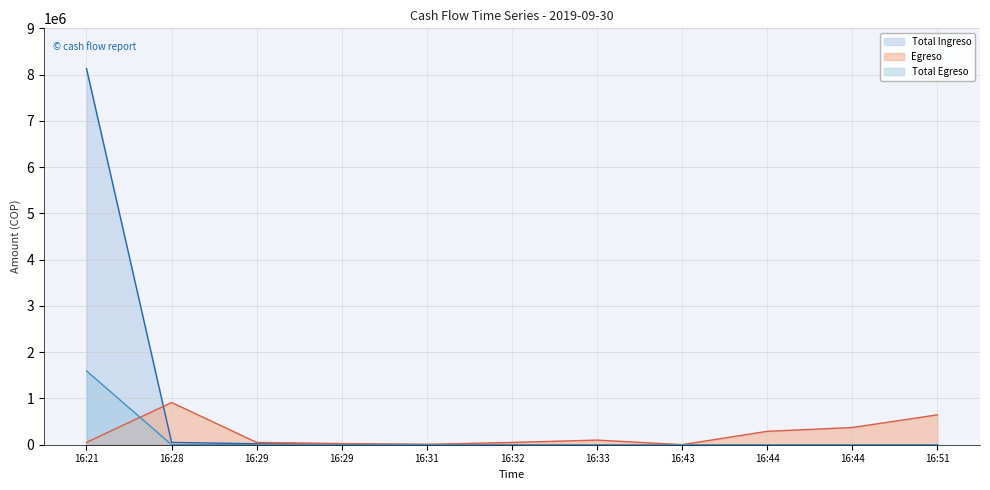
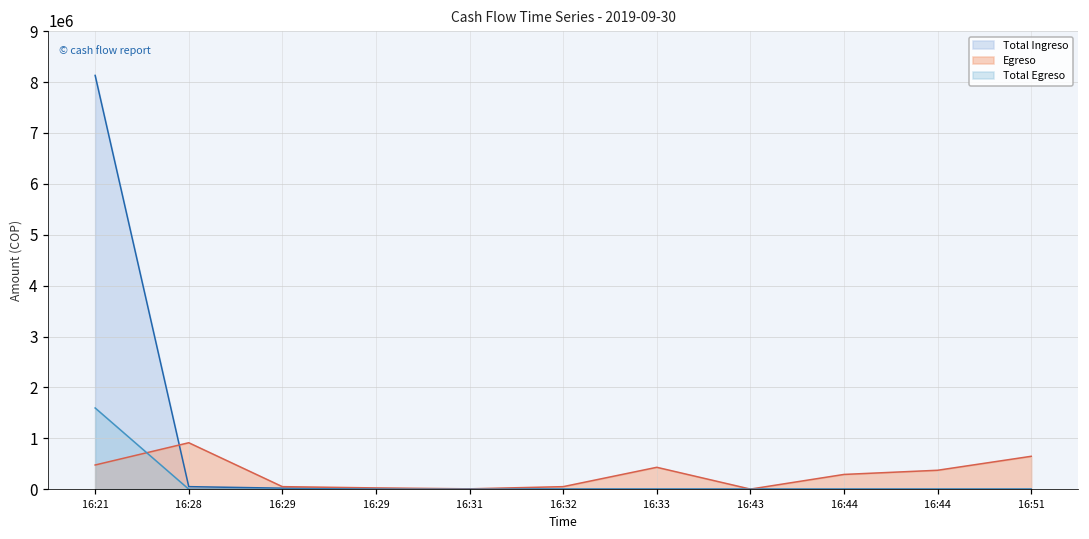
  {
    "Egreso": {
-     "16:21": 100000,
+     "16:21": 500000,
      "16:28": 900000,
-     "16:33": 100000,
+     "16:33": 400000,
      "16:51": 600000
    }
  }
